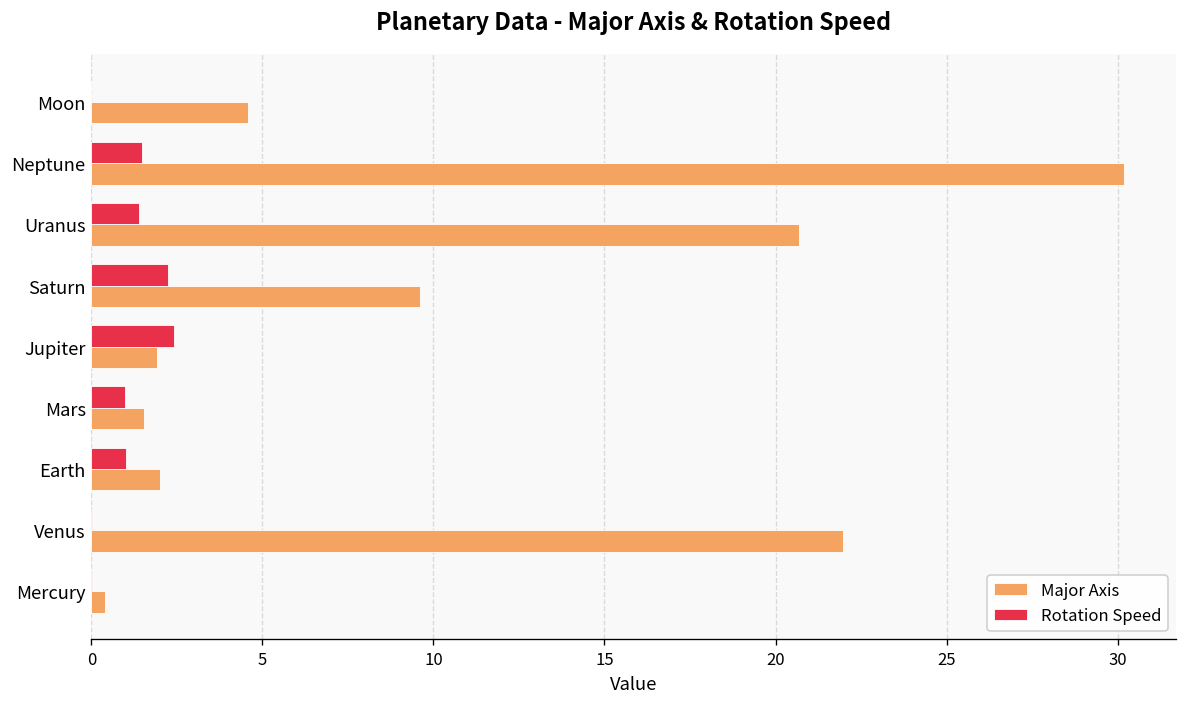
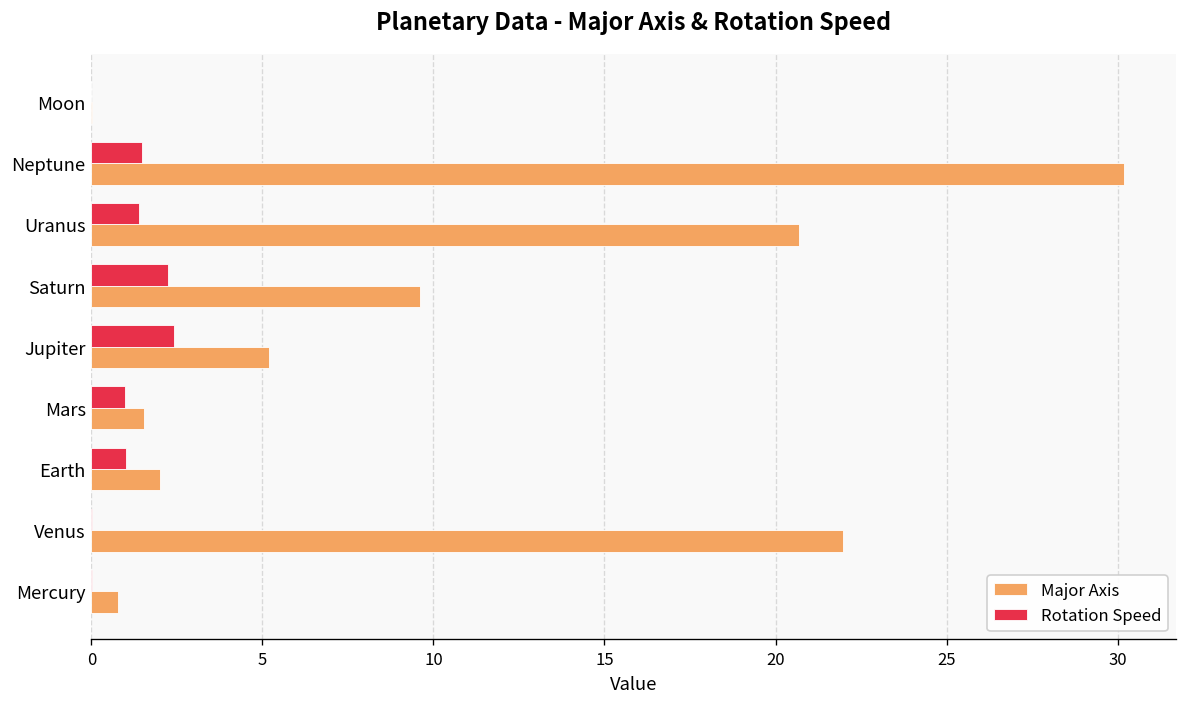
  {
    "Major Axis": {
-     "Moon": 4.6,
+     "Moon": 0.0,
      "Neptune": 30.2,
      "Uranus": 20.7,
      "Saturn": 9.6,
-     "Jupiter": 1.9,
+     "Jupiter": 5.2,
      "Mars": 1.5,
      "Earth": 2.0,
      "Venus": 22.0,
-     "Mercury": 0.4
+     "Mercury": 0.8
    },
    "Rotation Speed": {
      "Moon": 0.0,
      "Neptune": 1.5,
      "Uranus": 1.4,
      "Saturn": 2.2,
      "Jupiter": 2.4,
      "Mars": 1.0,
      "Earth": 1.0
    }
  }
